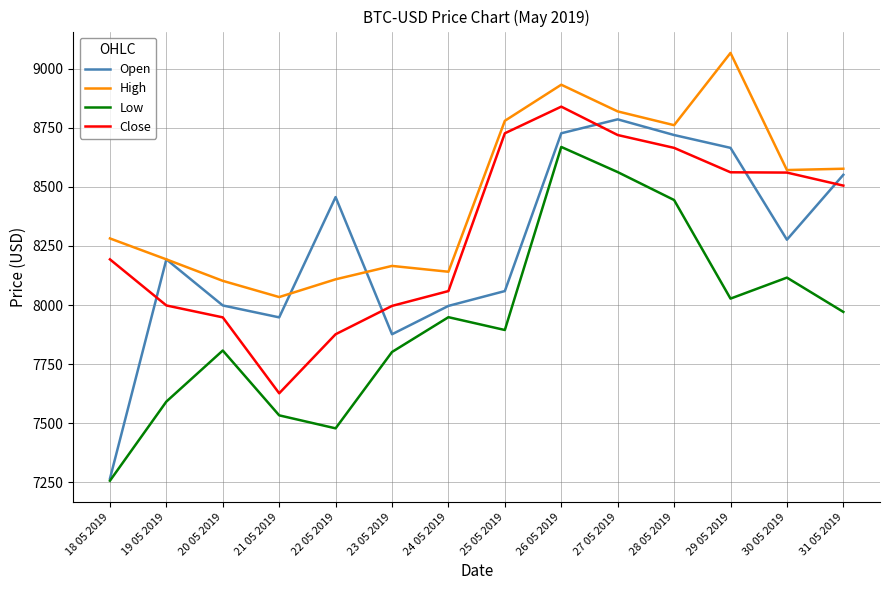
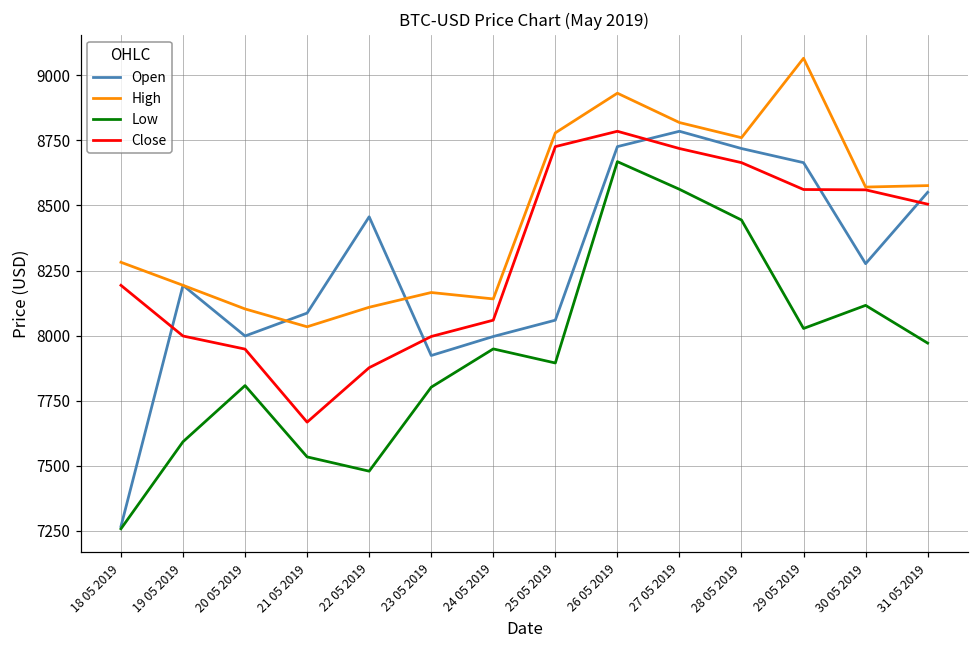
  {
    "Open": {
      "20 05 2019": 8000,
-     "21 05 2019": 7950,
+     "21 05 2019": 8090,
      "22 05 2019": 8460,
-     "23 05 2019": 7880,
+     "23 05 2019": 7920,
      "24 05 2019": 8000,
      "25 05 2019": 8060,
      "26 05 2019": 8730,
      "27 05 2019": 8790,
      "28 05 2019": 8720,
      "29 05 2019": 8660,
      "30 05 2019": 8280,
      "31 05 2019": 8550
    },
    "High": {
      "18 05 2019": 8280,
      "20 05 2019": 8100,
      "21 05 2019": 8030,
      "22 05 2019": 8110,
      "23 05 2019": 8170,
      "24 05 2019": 8140,
      "25 05 2019": 8780,
      "26 05 2019": 8930,
      "27 05 2019": 8820,
      "28 05 2019": 8760,
      "29 05 2019": 9070,
      "30 05 2019": 8570,
      "31 05 2019": 8580
    },
    "Low": {
      "19 05 2019": 7590,
      "20 05 2019": 7810,
      "21 05 2019": 7530,
      "22 05 2019": 7480,
      "23 05 2019": 7800,
      "24 05 2019": 7950,
      "25 05 2019": 7890,
      "26 05 2019": 8670,
      "27 05 2019": 8560,
      "28 05 2019": 8440,
      "29 05 2019": 8030,
      "30 05 2019": 8120,
      "31 05 2019": 7970
    },
    "Close": {
      "18 05 2019": 8190,
      "19 05 2019": 8000,
      "20 05 2019": 7950,
-     "21 05 2019": 7630,
+     "21 05 2019": 7670,
      "22 05 2019": 7880,
      "23 05 2019": 8000,
      "24 05 2019": 8060,
      "25 05 2019": 8730,
-     "26 05 2019": 8840,
+     "26 05 2019": 8790,
      "27 05 2019": 8720,
      "28 05 2019": 8660,
      "29 05 2019": 8560,
      "30 05 2019": 8560,
      "31 05 2019": 8500
    }
  }
